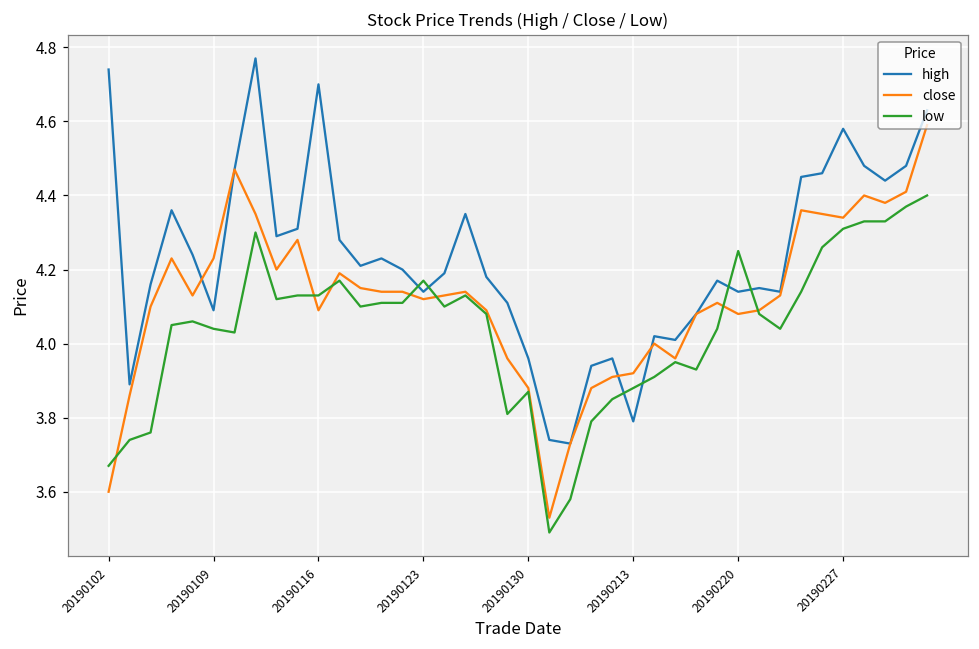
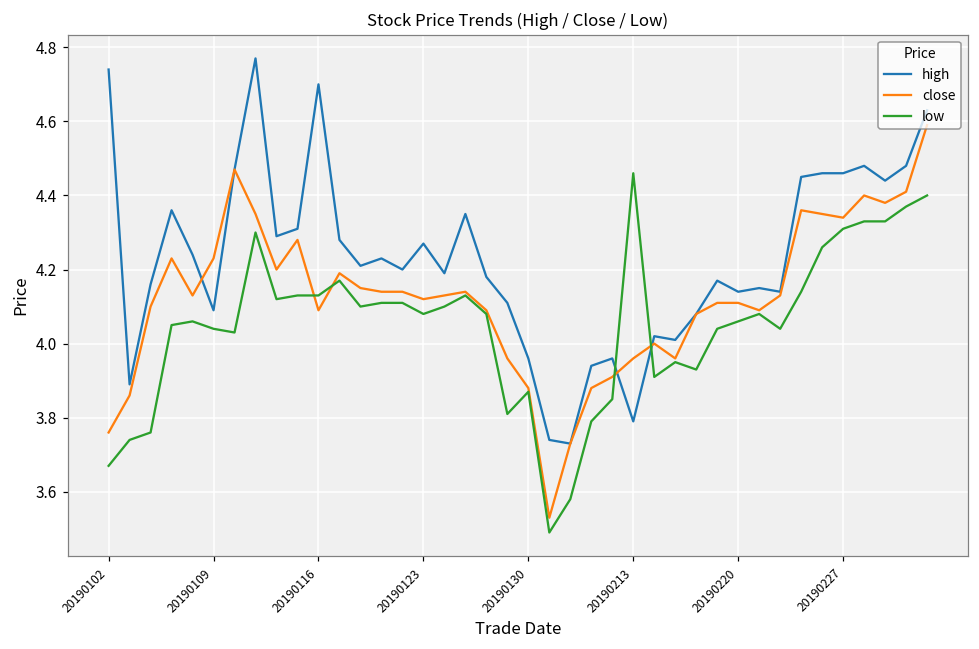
  {
    "high": {
      "20190102": 4.74,
      "20190109": 4.09,
      "20190116": 4.70,
-     "20190123": 4.14,
+     "20190123": 4.27,
      "20190130": 3.96,
      "20190213": 3.79,
      "20190220": 4.14,
-     "20190227": 4.58
+     "20190227": 4.46
    },
    "close": {
-     "20190102": 3.60,
+     "20190102": 3.76,
      "20190109": 4.23,
      "20190116": 4.09,
      "20190123": 4.12,
      "20190130": 3.88,
-     "20190213": 3.92,
-     "20190220": 4.08,
+     "20190213": 3.96,
+     "20190220": 4.11,
      "20190227": 4.34
    },
    "low": {
      "20190102": 3.67,
      "20190109": 4.04,
      "20190116": 4.13,
-     "20190123": 4.17,
+     "20190123": 4.08,
      "20190130": 3.87,
-     "20190213": 3.88,
-     "20190220": 4.25,
+     "20190213": 4.46,
+     "20190220": 4.06,
      "20190227": 4.31
    }
  }
